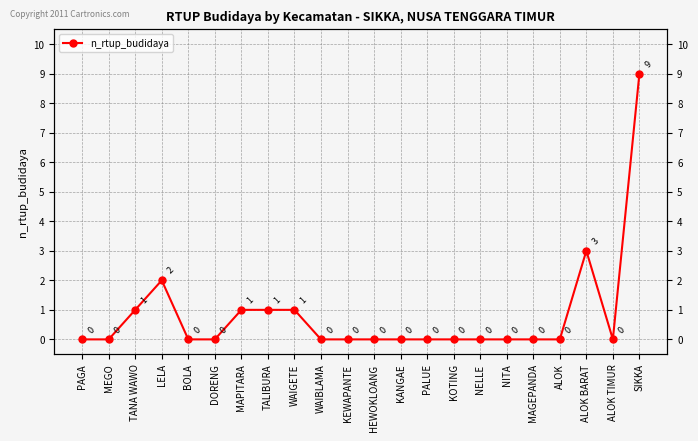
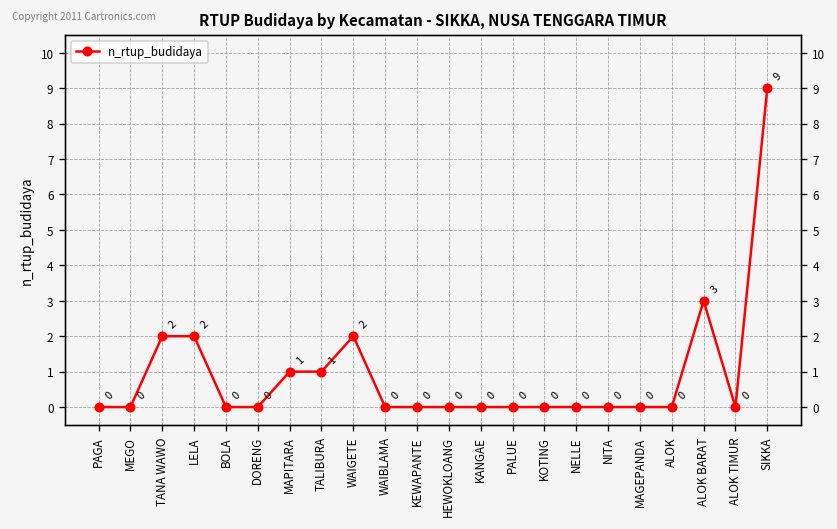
  {
    "PAGA": 0,
    "MEGO": 0,
-   "TANA WAWO": 1,
+   "TANA WAWO": 2,
    "LELA": 2,
    "BOLA": 0,
    "DORENG": 0,
    "MAPITARA": 1,
    "TALIBURA": 1,
-   "WAIGETE": 1,
+   "WAIGETE": 2,
    "WAIBLAMA": 0,
    "KEWAPANTE": 0,
    "HEWOKLOANG": 0,
    "KANGAE": 0,
    "PALUE": 0,
    "KOTING": 0,
    "NELLE": 0,
    "NITA": 0,
    "MAGEPANDA": 0,
    "ALOK": 0,
    "ALOK BARAT": 3,
    "ALOK TIMUR": 0,
    "SIKKA": 9
  }
